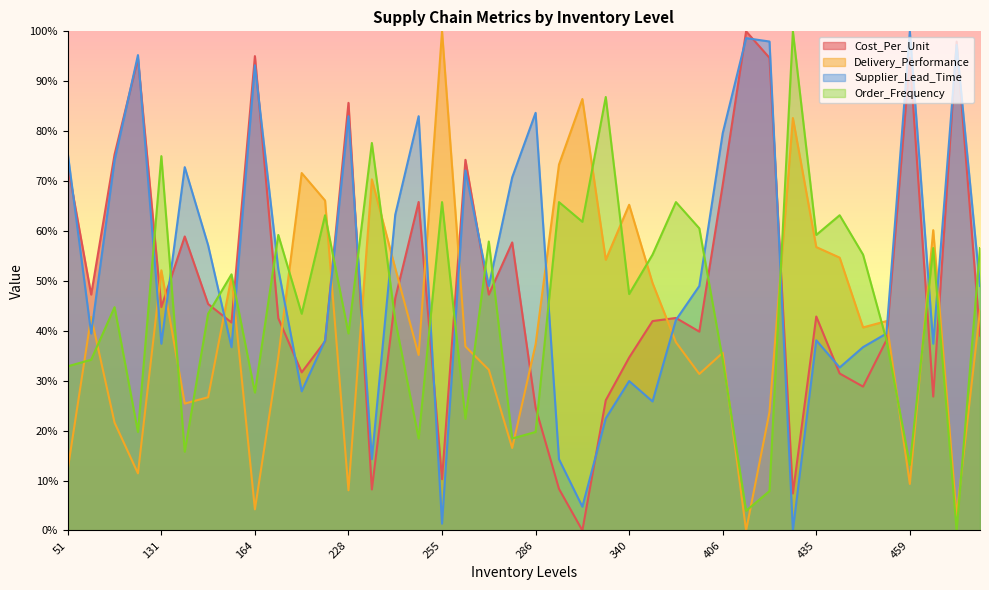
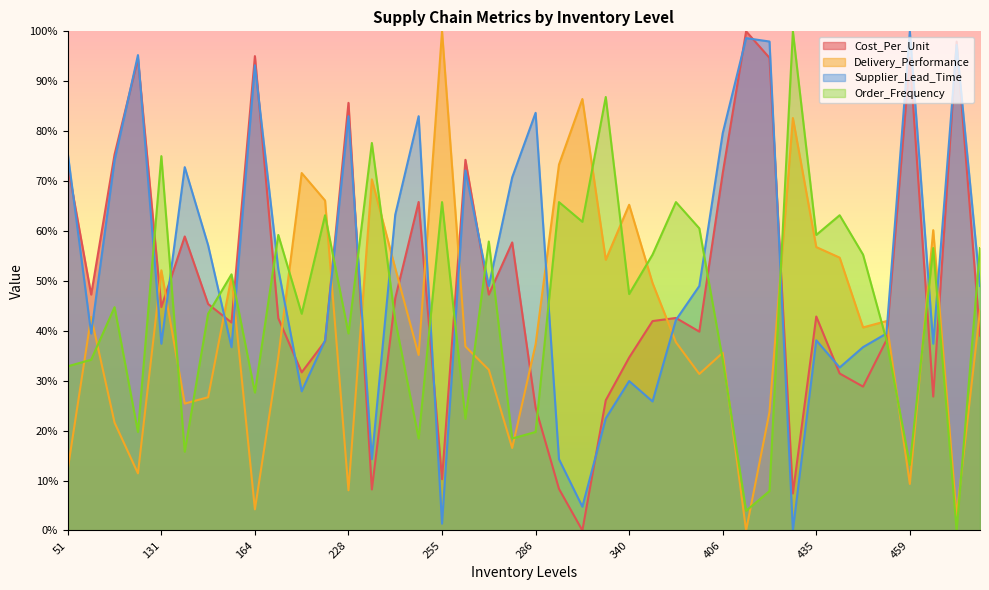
  {
    "Cost_Per_Unit": {
      "51": "73%",
      "131": "45%",
      "164": "95%",
      "228": "86%",
      "255": "10%",
      "286": "25%",
      "340": "35%",
-     "406": "69%",
+     "406": "72%",
      "435": "43%"
    },
    "Delivery_Performance": {
      "51": "12%",
      "131": "52%",
      "164": "4%",
      "228": "8%",
      "255": "100%",
      "286": "37%",
      "340": "65%",
      "406": "36%",
      "435": "57%",
      "459": "9%"
    },
    "Supplier_Lead_Time": {
      "51": "76%",
      "131": "37%",
      "164": "93%",
      "228": "83%",
      "255": "1%",
      "286": "84%",
      "340": "30%",
      "406": "80%",
      "435": "38%",
      "459": "100%"
    },
    "Order_Frequency": {
      "51": "33%",
      "131": "75%",
      "164": "28%",
      "228": "39%",
      "255": "66%",
      "286": "20%",
      "340": "47%",
      "406": "34%",
      "435": "59%",
      "459": "13%"
    }
  }
